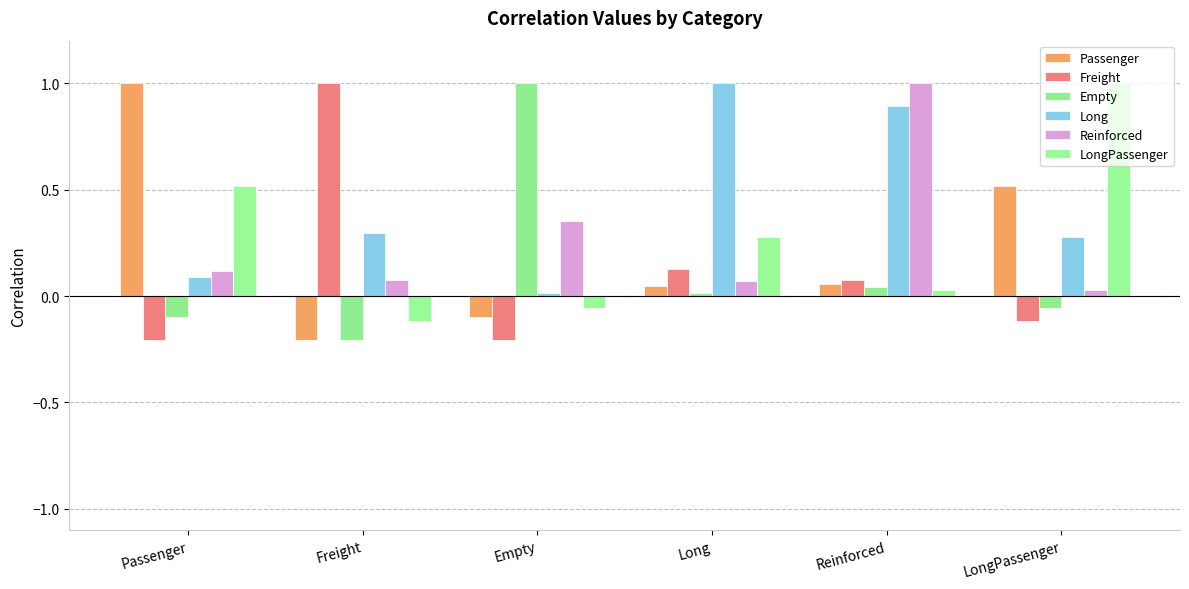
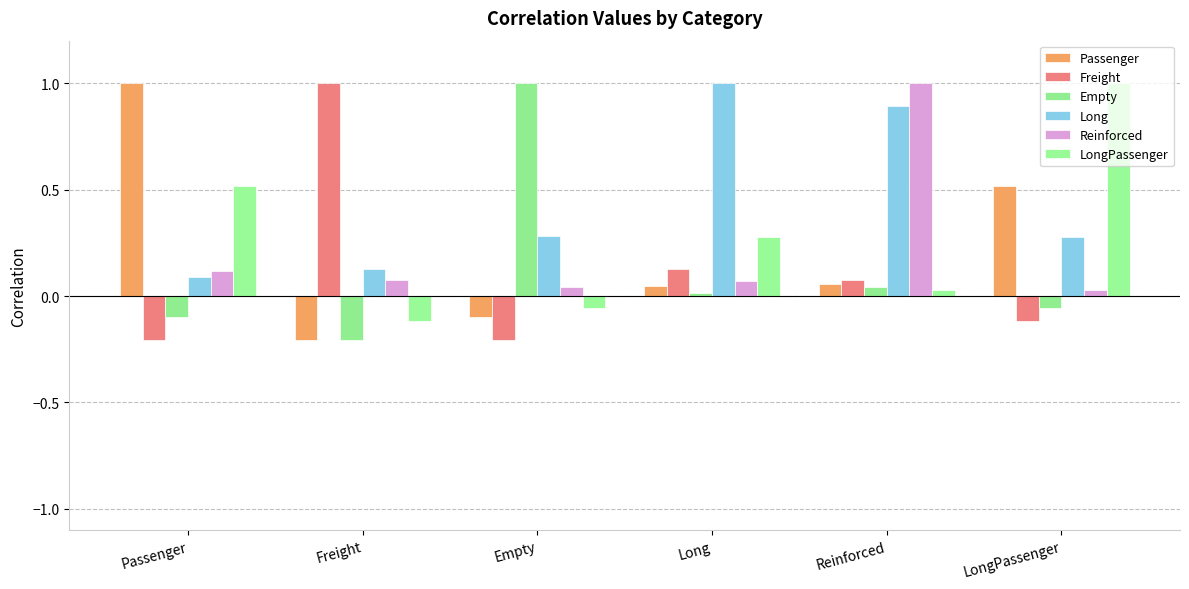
  {
    "Long": {
      "Passenger": 0.09,
-     "Freight": 0.30,
-     "Empty": 0.01,
+     "Freight": 0.13,
+     "Empty": 0.28,
      "Long": 1.00,
      "Reinforced": 0.89,
      "LongPassenger": 0.28
    },
    "Reinforced": {
      "Passenger": 0.12,
      "Freight": 0.08,
-     "Empty": 0.35,
+     "Empty": 0.04,
      "Long": 0.07,
      "Reinforced": 1.00,
      "LongPassenger": 0.03
    }
  }
